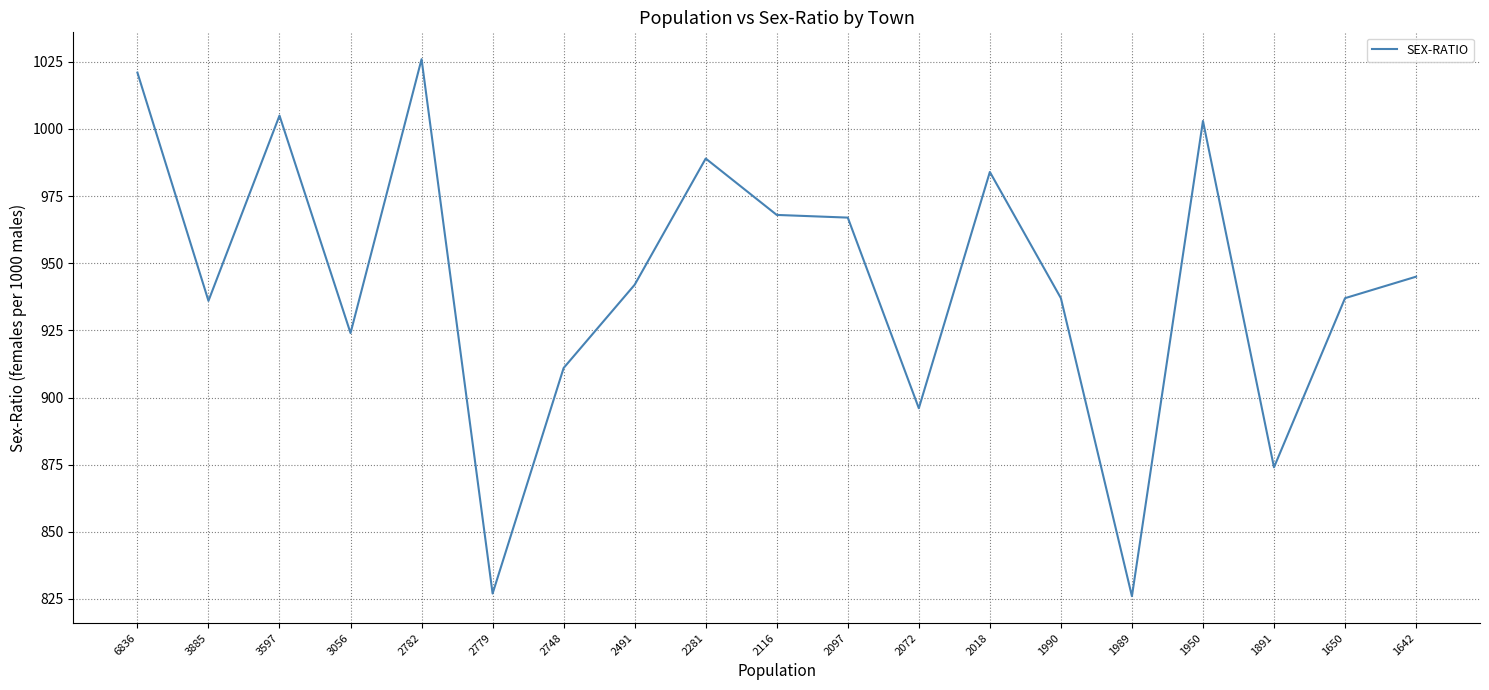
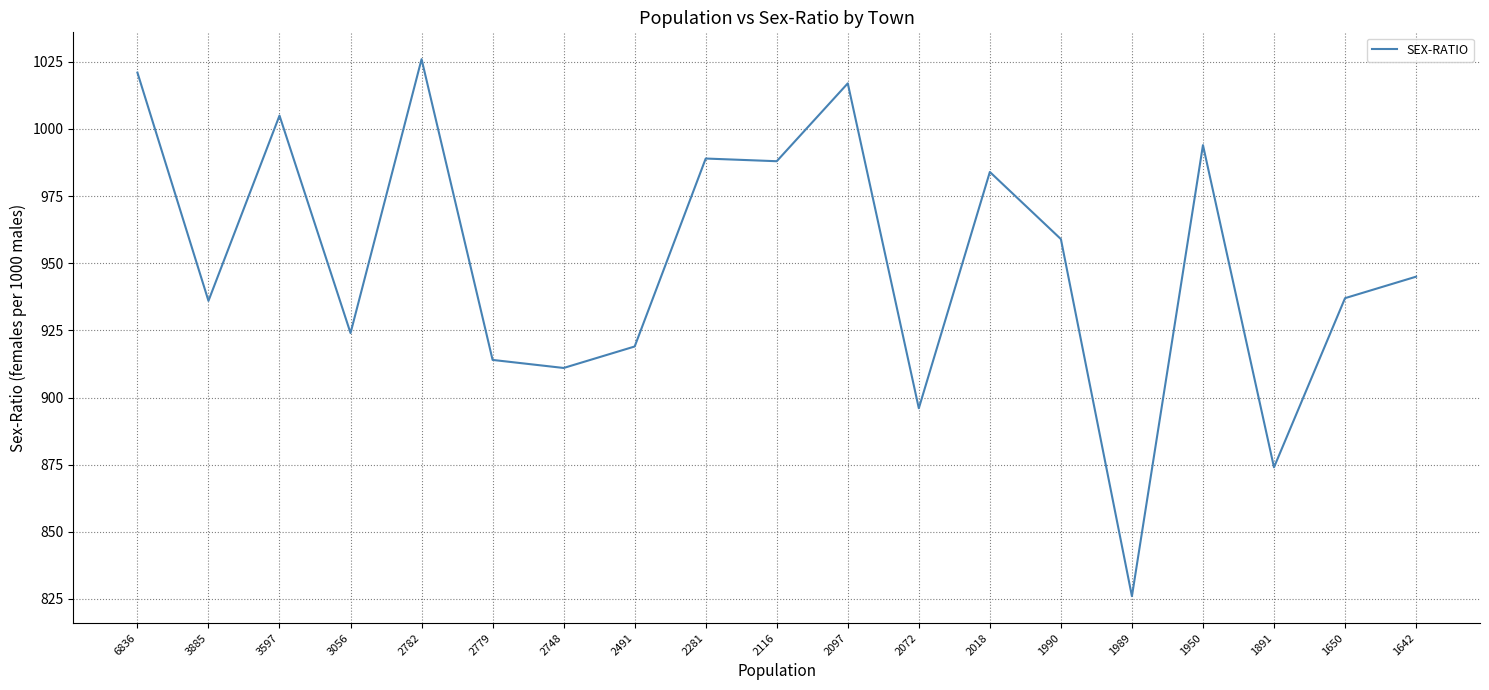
  {
    "6836": 1021,
    "3885": 936,
    "3597": 1005,
    "3056": 924,
    "2782": 1026,
-   "2779": 827,
+   "2779": 914,
    "2748": 911,
-   "2491": 942,
+   "2491": 919,
    "2281": 989,
-   "2116": 968,
-   "2097": 967,
+   "2116": 988,
+   "2097": 1017,
    "2072": 896,
    "2018": 984,
-   "1990": 937,
+   "1990": 959,
    "1989": 826,
-   "1950": 1003,
+   "1950": 994,
    "1891": 874,
    "1650": 937,
    "1642": 945
  }
